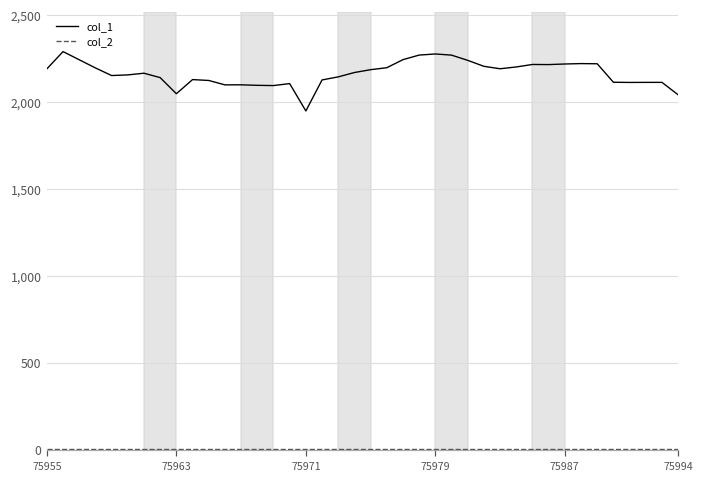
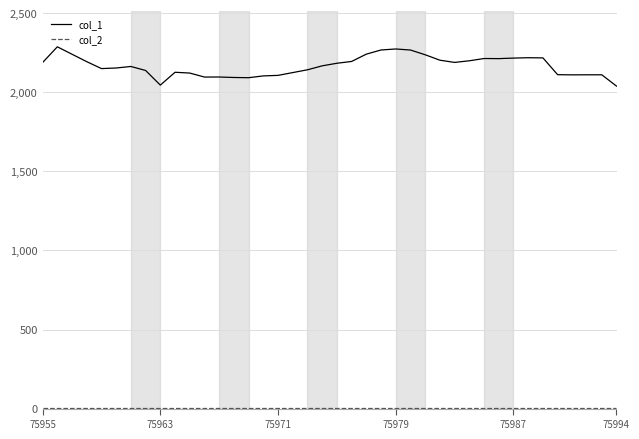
  {
    "col_1": {
      "75955": "2,190",
      "75963": "2,050",
-     "75971": "1,950",
+     "75971": "2,110",
      "75979": "2,270",
      "75987": "2,220",
      "75994": "2,040"
    },
    "col_2": {
      "75955": "10",
      "75963": "10",
      "75971": "10",
      "75979": "10",
      "75987": "10",
      "75994": "10"
    }
  }
